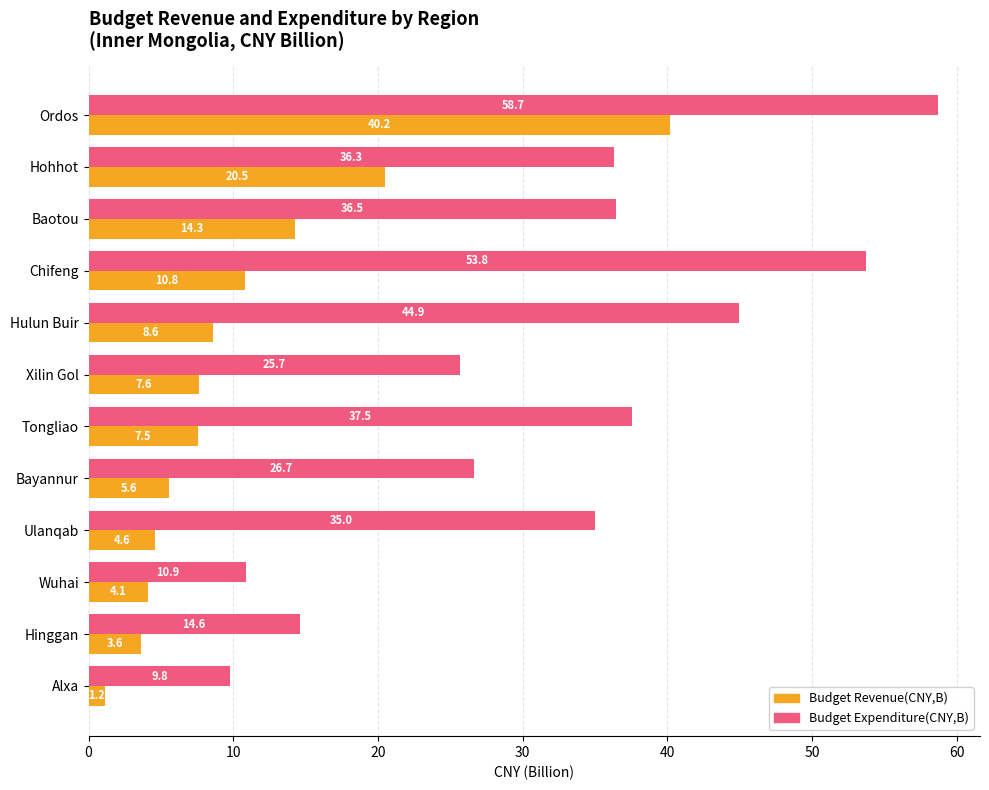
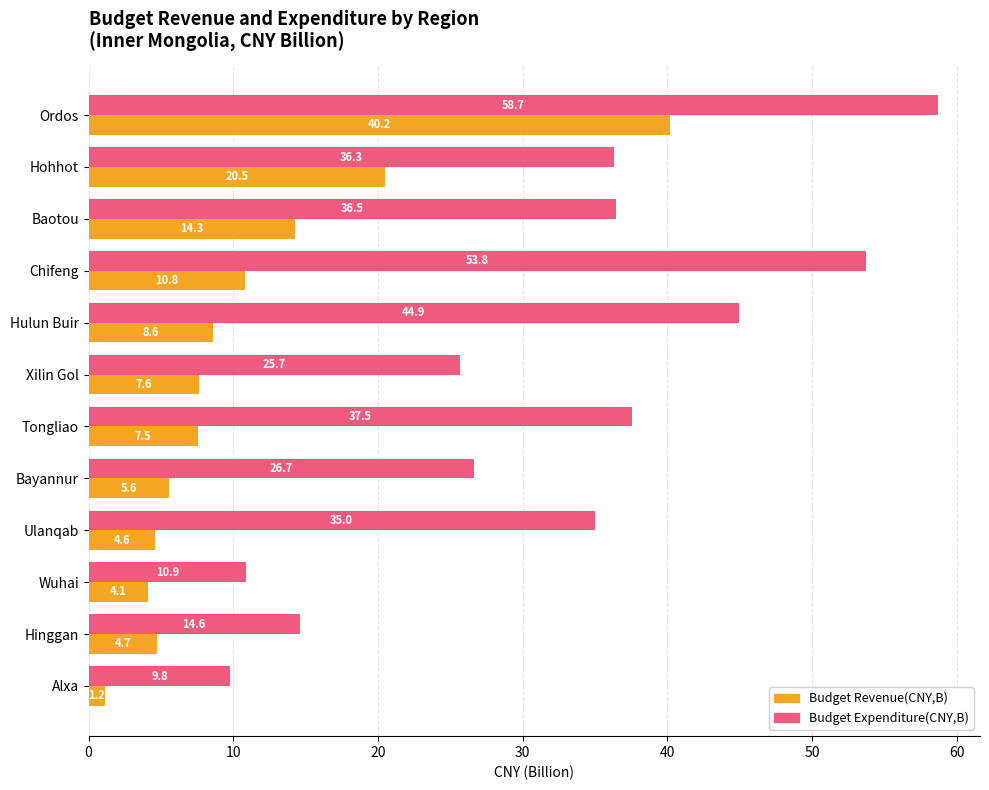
  {
    "Budget Revenue(CNY,B)": {
      "Ordos": 40.2,
      "Hohhot": 20.5,
      "Baotou": 14.3,
      "Chifeng": 10.8,
      "Hulun Buir": 8.6,
      "Xilin Gol": 7.6,
      "Tongliao": 7.5,
      "Bayannur": 5.6,
      "Ulanqab": 4.6,
      "Wuhai": 4.1,
-     "Hinggan": 3.6,
+     "Hinggan": 4.7,
      "Alxa": 1.2
    },
    "Budget Expenditure(CNY,B)": {
      "Ordos": 58.7,
      "Hohhot": 36.3,
      "Baotou": 36.5,
      "Chifeng": 53.8,
      "Hulun Buir": 44.9,
      "Xilin Gol": 25.7,
      "Tongliao": 37.5,
      "Bayannur": 26.7,
      "Ulanqab": 35.0,
      "Wuhai": 10.9,
      "Hinggan": 14.6,
      "Alxa": 9.8
    }
  }
